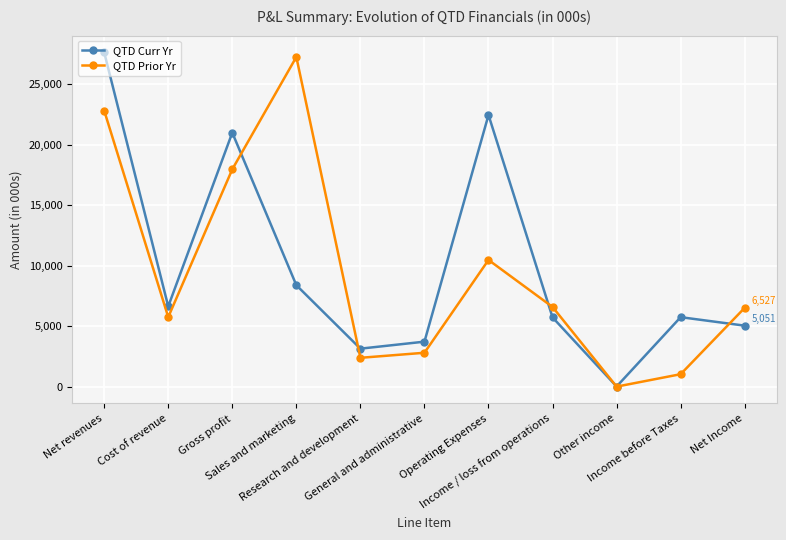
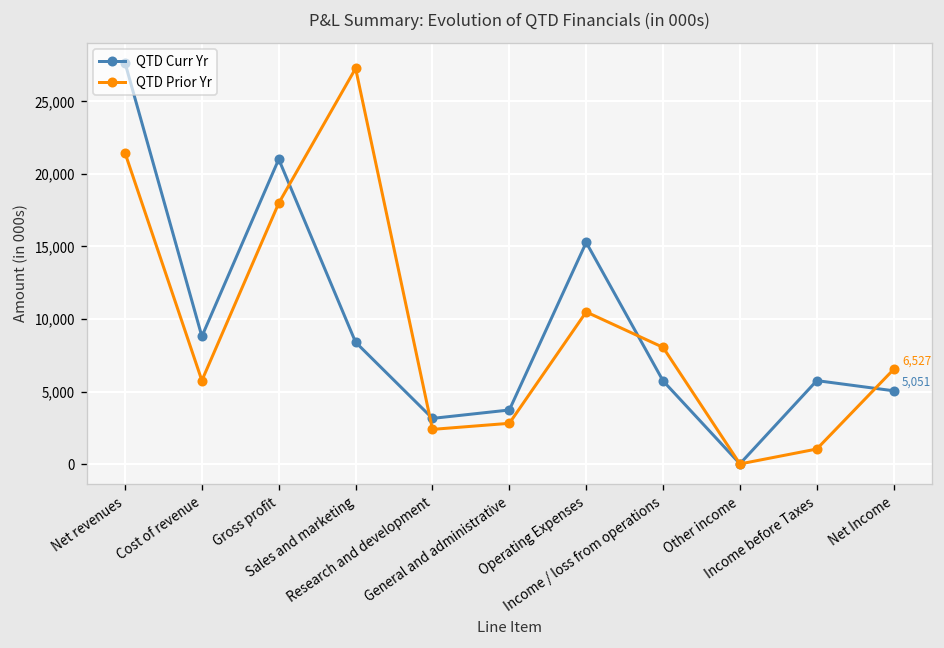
  {
    "QTD Curr Yr": {
-     "Cost of revenue": "6,600",
+     "Cost of revenue": "8,800",
      "Gross profit": "21,000",
      "Sales and marketing": "8,400",
      "Research and development": "3,100",
      "General and administrative": "3,700",
-     "Operating Expenses": "22,500",
+     "Operating Expenses": "15,300",
      "Income / loss from operations": "5,700",
      "Income before Taxes": "5,800"
    },
    "QTD Prior Yr": {
-     "Net revenues": "22,800",
+     "Net revenues": "21,400",
      "Cost of revenue": "5,800",
      "Gross profit": "18,000",
      "Sales and marketing": "27,300",
      "Research and development": "2,400",
      "General and administrative": "2,800",
      "Operating Expenses": "10,500",
-     "Income / loss from operations": "6,600",
+     "Income / loss from operations": "8,000",
      "Income before Taxes": "1,000"
    }
  }
